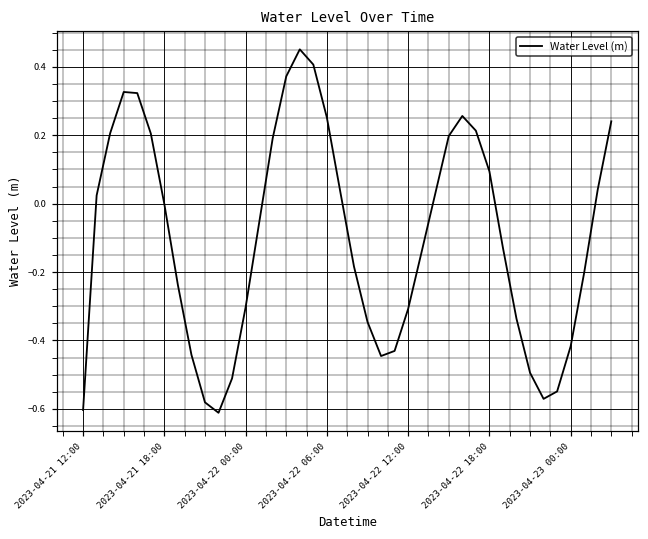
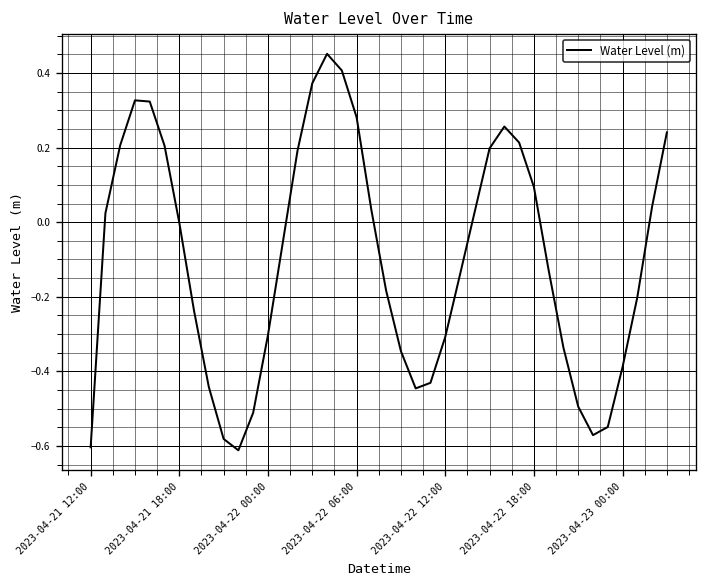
  {
    "2023-04-21 12:00": -0.60,
    "2023-04-21 18:00": 0.00,
    "2023-04-22 00:00": -0.30,
-   "2023-04-22 06:00": 0.25,
+   "2023-04-22 06:00": 0.28,
    "2023-04-22 12:00": -0.31,
    "2023-04-22 18:00": 0.09,
-   "2023-04-23 00:00": -0.42
+   "2023-04-23 00:00": -0.39
  }
